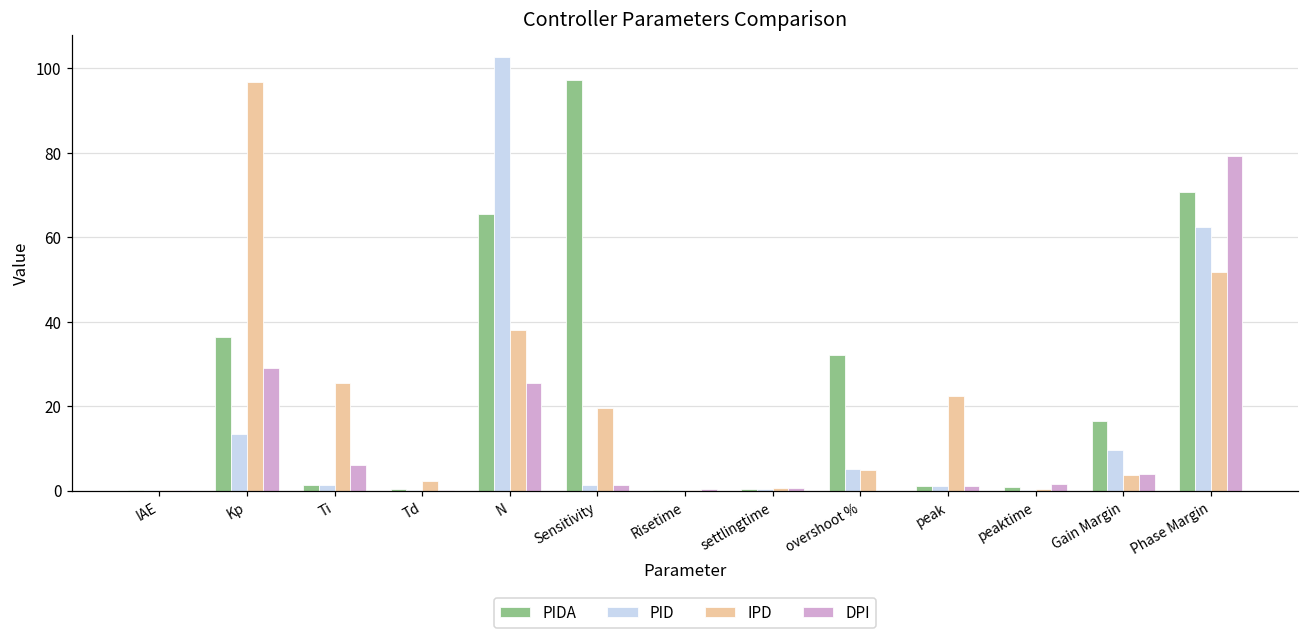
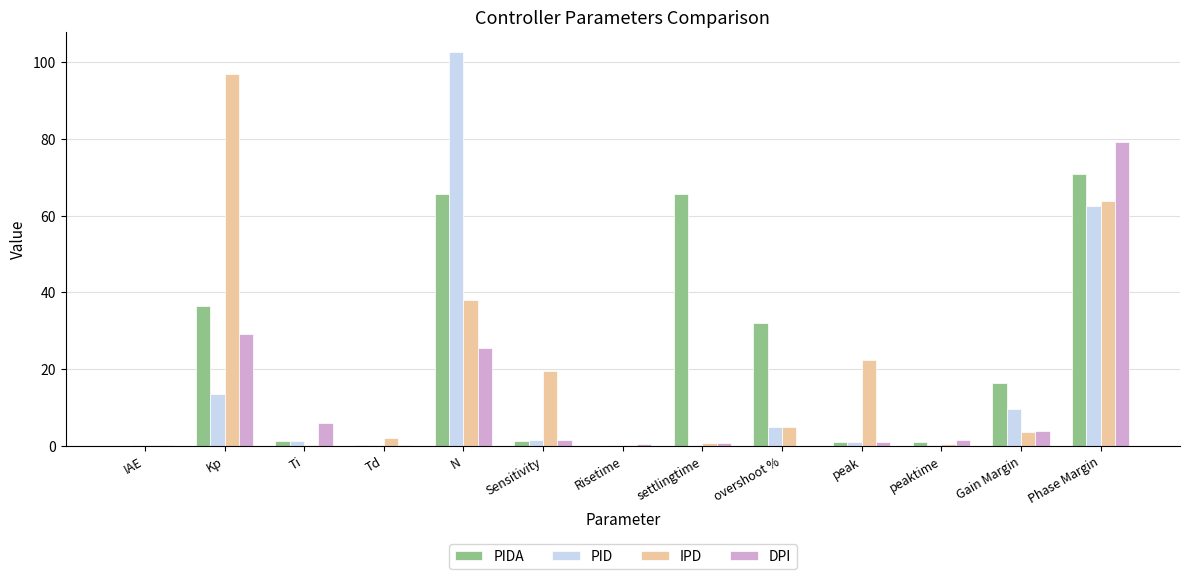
  {
    "PIDA": {
      "Kp": 36,
      "Ti": 1,
      "N": 66,
-     "Sensitivity": 97,
-     "settlingtime": 0,
+     "Sensitivity": 1,
+     "settlingtime": 66,
      "overshoot %": 32,
      "peak": 1,
      "peaktime": 1,
      "Gain Margin": 16,
      "Phase Margin": 71
    },
    "IPD": {
      "Kp": 97,
-     "Ti": 26,
+     "Ti": 0,
      "Td": 2,
      "N": 38,
      "Sensitivity": 20,
      "settlingtime": 1,
      "overshoot %": 5,
      "peak": 22,
      "Gain Margin": 4,
-     "Phase Margin": 52
+     "Phase Margin": 64
    }
  }
